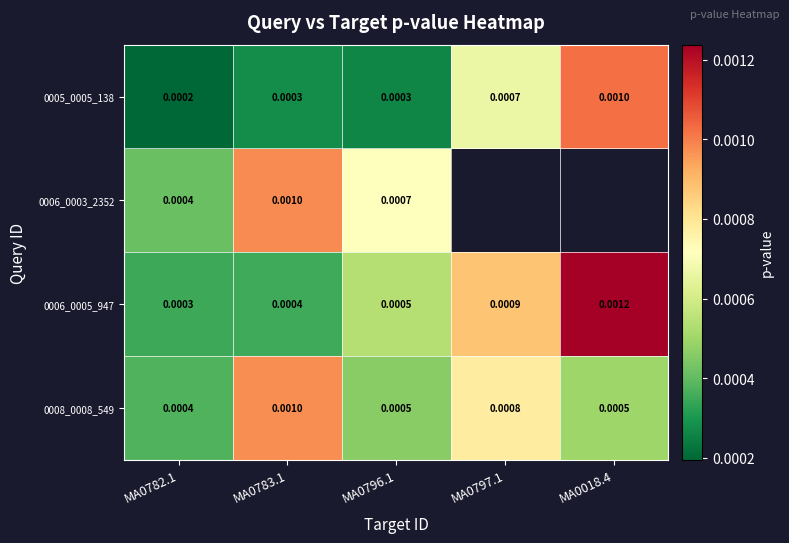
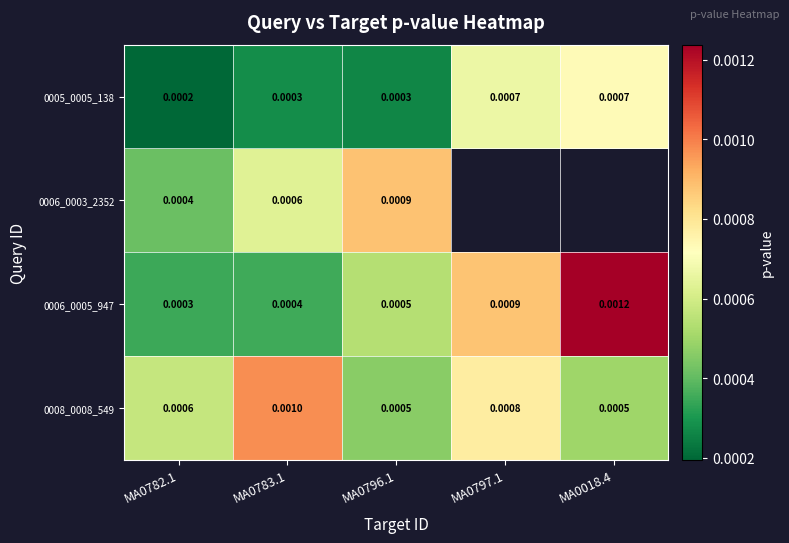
  {
    "0005_0005_138": {
      "MA0782.1": 0.0002,
      "MA0783.1": 0.0003,
      "MA0796.1": 0.0003,
      "MA0797.1": 0.0007,
-     "MA0018.4": 0.0010
+     "MA0018.4": 0.0007
    },
    "0006_0003_2352": {
      "MA0782.1": 0.0004,
-     "MA0783.1": 0.0010,
-     "MA0796.1": 0.0007
+     "MA0783.1": 0.0006,
+     "MA0796.1": 0.0009
    },
    "0006_0005_947": {
      "MA0782.1": 0.0003,
      "MA0783.1": 0.0004,
      "MA0796.1": 0.0005,
      "MA0797.1": 0.0009,
      "MA0018.4": 0.0012
    },
    "0008_0008_549": {
-     "MA0782.1": 0.0004,
+     "MA0782.1": 0.0006,
      "MA0783.1": 0.0010,
      "MA0796.1": 0.0005,
      "MA0797.1": 0.0008,
      "MA0018.4": 0.0005
    }
  }
